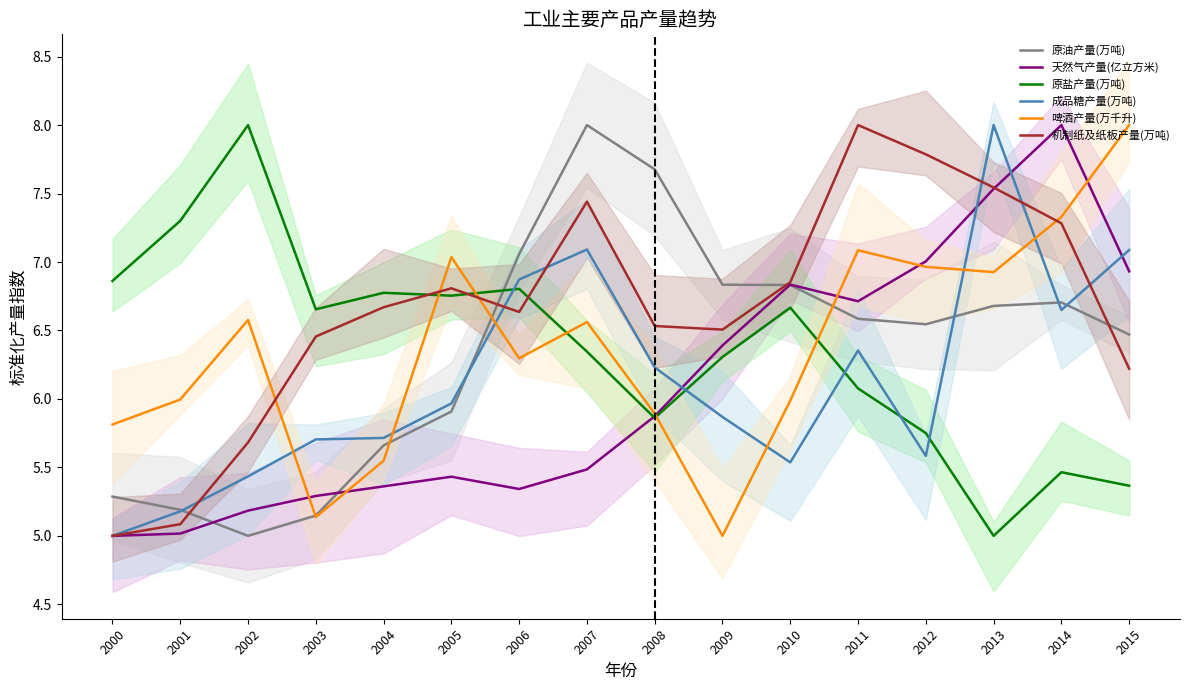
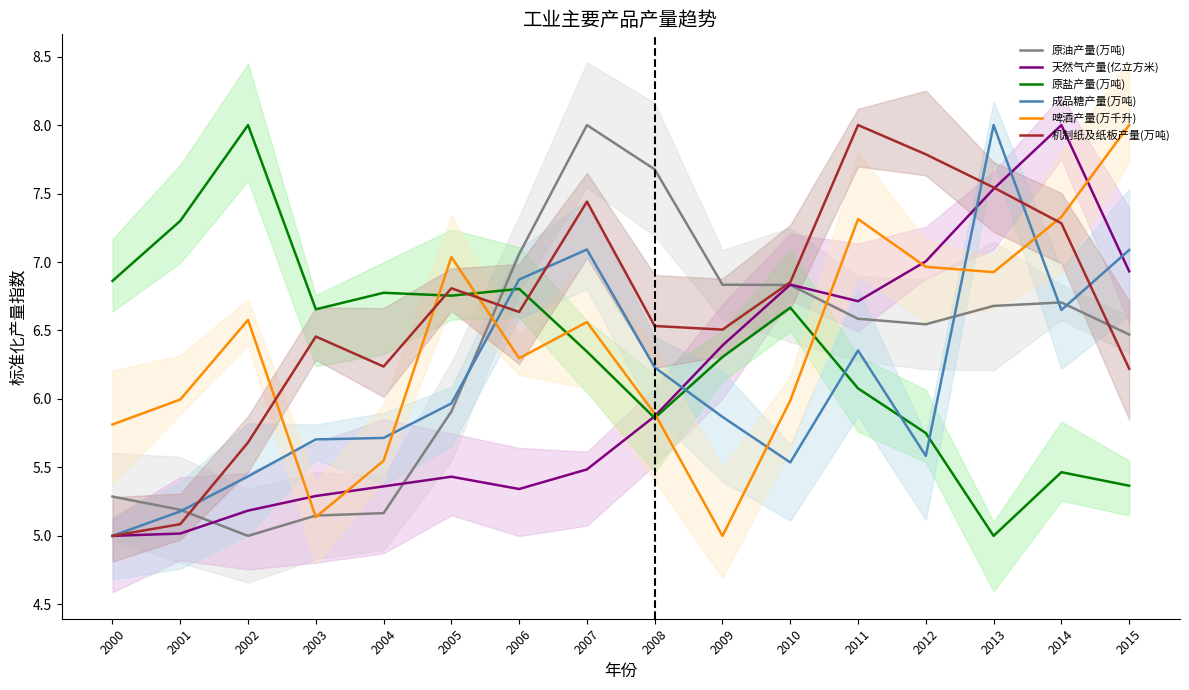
  {
    "原油产量(万吨)": {
      "2002": 5.00,
-     "2004": 5.66,
+     "2004": 5.17,
      "2005": 5.91,
      "2006": 7.06,
      "2007": 8.00,
      "2008": 7.68,
      "2009": 6.83,
      "2011": 6.59,
      "2012": 6.55,
      "2013": 6.68,
      "2014": 6.70,
      "2015": 6.47
    },
    "天然气产量(亿立方米)": {
      "2001": 5.02,
      "2002": 5.18,
      "2003": 5.29,
      "2004": 5.36,
      "2005": 5.43,
      "2006": 5.34,
      "2007": 5.49,
      "2009": 6.39,
      "2011": 6.71,
      "2012": 7.00,
      "2014": 8.00,
      "2015": 6.93
    },
    "原盐产量(万吨)": {
      "2000": 6.86,
      "2001": 7.30,
      "2002": 8.00,
      "2004": 6.78,
      "2005": 6.75,
      "2006": 6.80,
      "2007": 6.35,
      "2009": 6.31,
      "2010": 6.67,
      "2011": 6.08,
      "2013": 5.00,
      "2014": 5.47,
      "2015": 5.37
    },
    "成品糖产量(万吨)": {
      "2002": 5.43,
      "2003": 5.70,
      "2004": 5.72,
      "2005": 5.97,
      "2006": 6.87,
      "2007": 7.09,
      "2008": 6.23,
      "2009": 5.87,
      "2010": 5.54,
      "2011": 6.35,
      "2012": 5.58,
      "2013": 8.00,
      "2014": 6.65,
      "2015": 7.09
    },
    "啤酒产量(万千升)": {
      "2000": 5.81,
      "2001": 6.00,
      "2002": 6.58,
      "2004": 5.55,
      "2005": 7.04,
      "2006": 6.30,
      "2009": 5.00,
      "2010": 5.99,
-     "2011": 7.09,
+     "2011": 7.31,
      "2012": 6.96,
      "2013": 6.93,
      "2014": 7.33,
      "2015": 8.00
    },
    "机制纸及纸板产量(万吨)": {
      "2001": 5.09,
      "2002": 5.68,
      "2003": 6.46,
-     "2004": 6.67,
+     "2004": 6.24,
      "2005": 6.81,
      "2006": 6.64,
      "2008": 6.53,
      "2011": 8.00,
      "2012": 7.79,
      "2014": 7.28,
      "2015": 6.22
    }
  }
